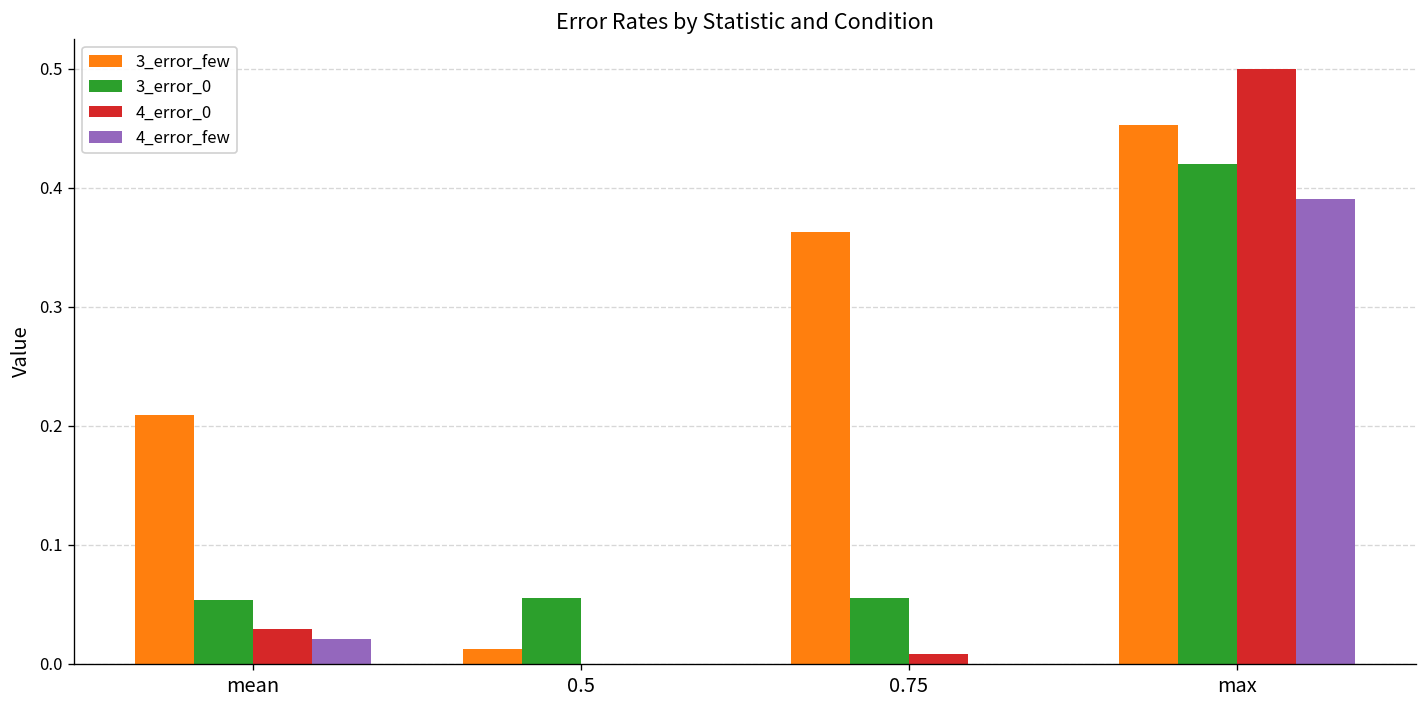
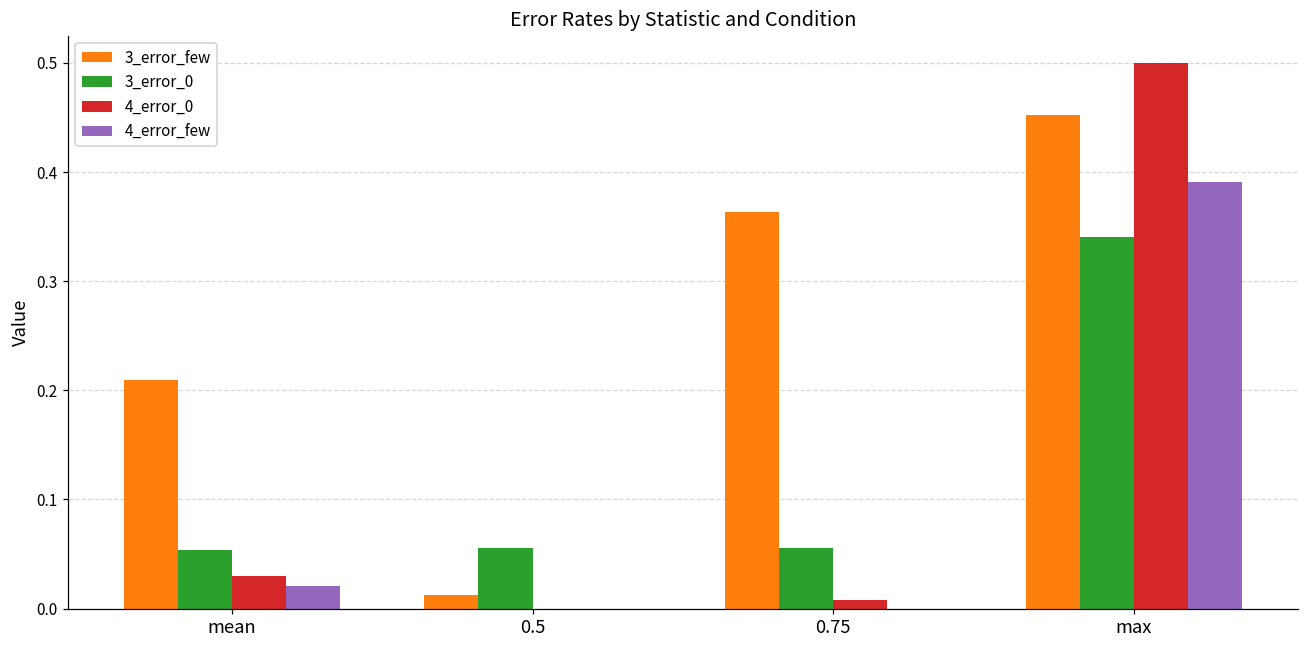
  {
    "3_error_few": {
      "mean": 0.21,
      "0.5": 0.01,
      "0.75": 0.36,
      "max": 0.45
    },
    "3_error_0": {
      "mean": 0.05,
      "0.5": 0.06,
      "0.75": 0.06,
-     "max": 0.42
+     "max": 0.34
    },
    "4_error_0": {
      "mean": 0.03,
      "0.5": 0.00,
      "0.75": 0.01,
      "max": 0.50
    },
    "4_error_few": {
      "mean": 0.02,
      "0.5": 0.00,
      "0.75": 0.00,
      "max": 0.39
    }
  }
